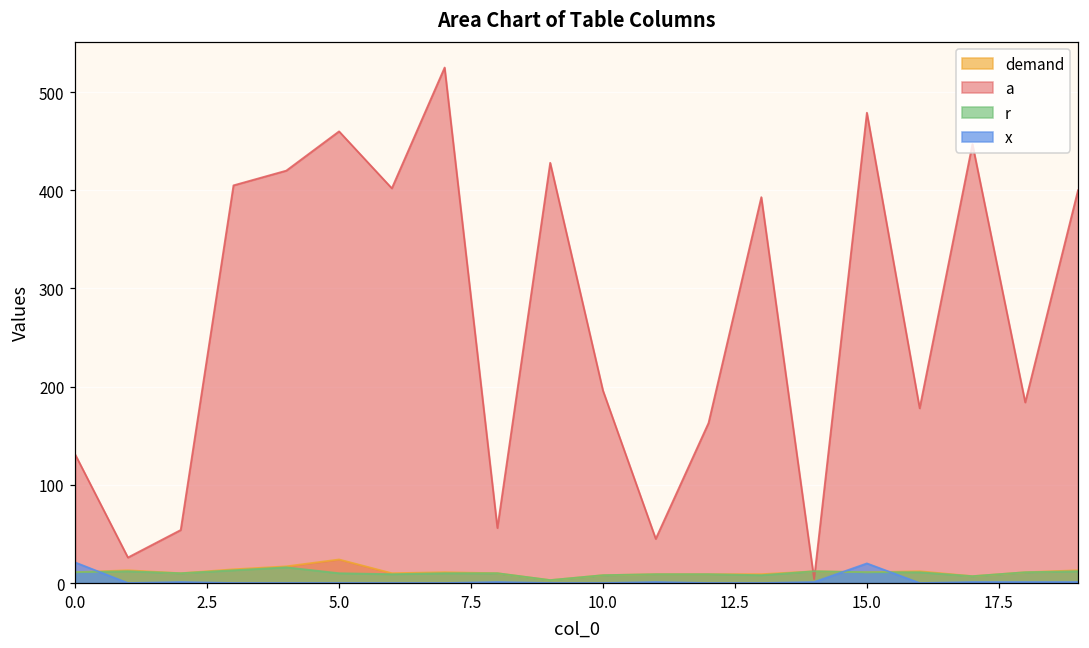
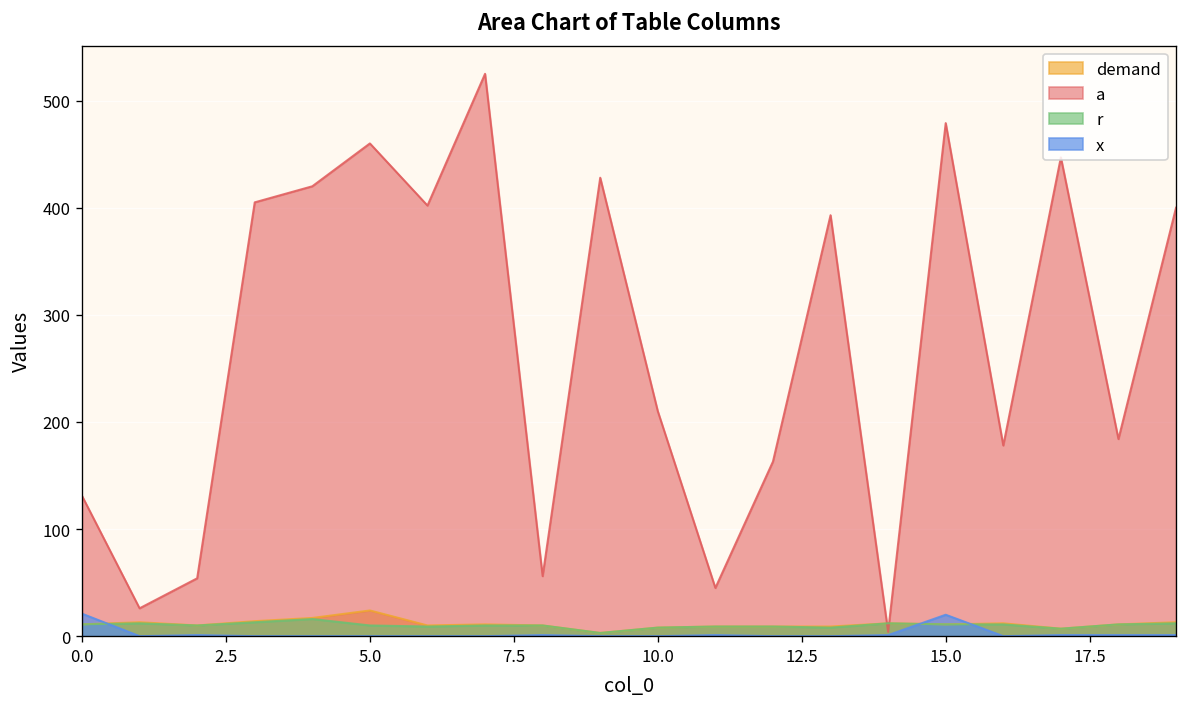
  {
    "demand": {
      "5.0": 20
    },
    "a": {
      "0.0": 130,
      "5.0": 460,
-     "10.0": 200,
+     "10.0": 210,
      "15.0": 480
    },
    "r": {
      "5.0": 10
    },
    "x": {
      "0.0": 20,
      "5.0": 0,
      "10.0": 0,
      "15.0": 20
    }
  }
